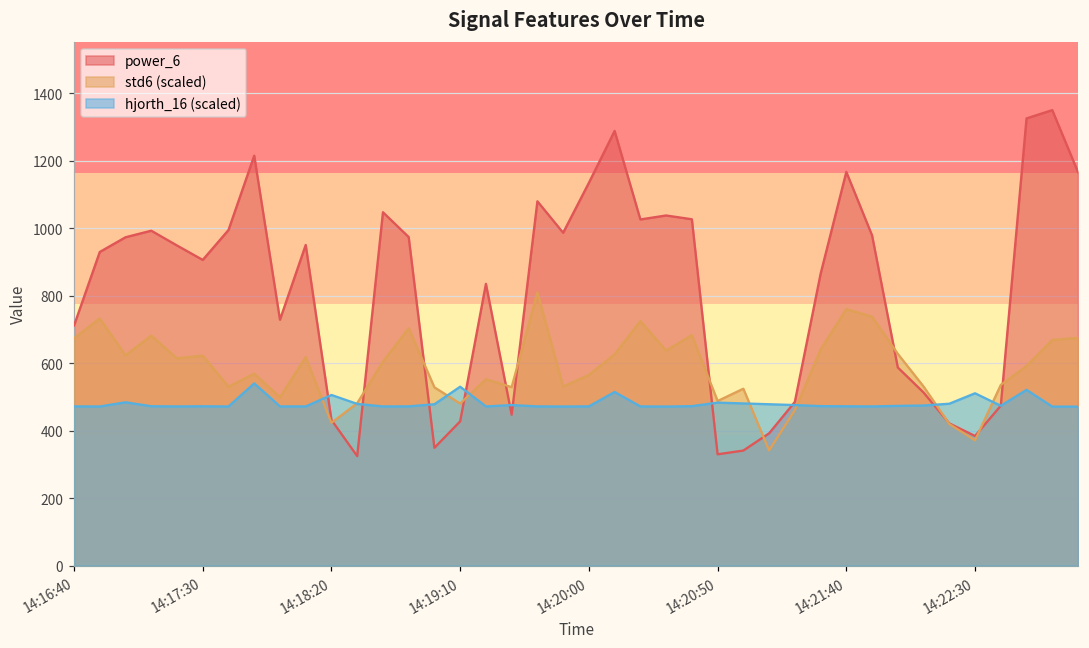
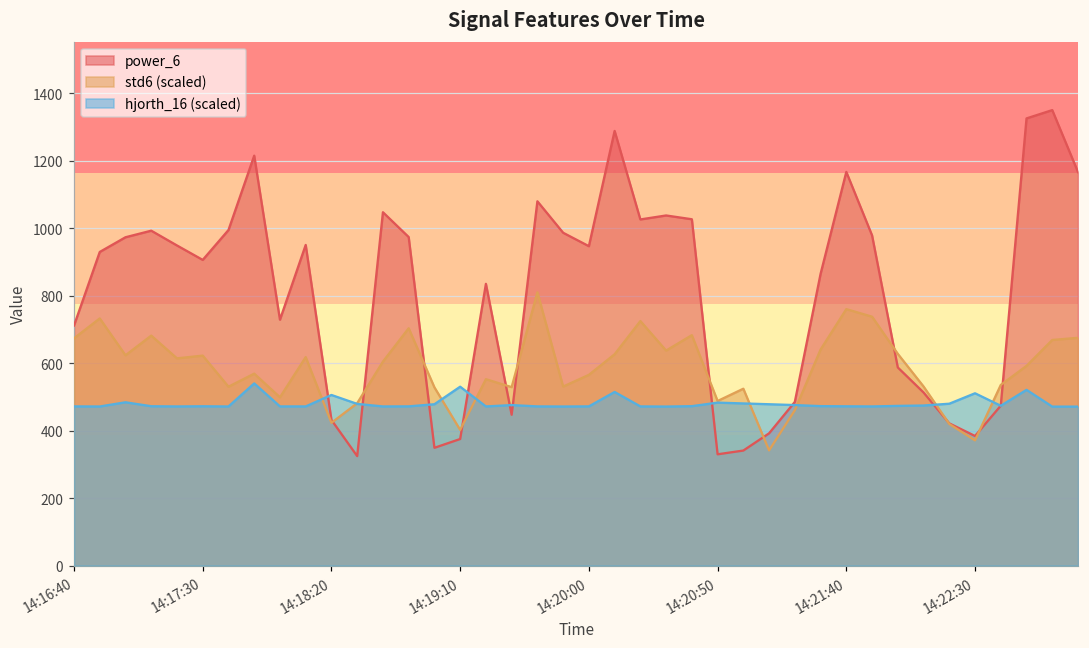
  {
    "power_6": {
      "14:16:40": 710,
      "14:17:30": 910,
      "14:18:20": 430,
-     "14:19:10": 430,
-     "14:20:00": 1130,
+     "14:19:10": 380,
+     "14:20:00": 950,
      "14:20:50": 330,
      "14:21:40": 1170,
      "14:22:30": 380
    },
    "std6 (scaled)": {
      "14:16:40": 670,
      "14:17:30": 620,
      "14:18:20": 420,
-     "14:19:10": 480,
+     "14:19:10": 400,
      "14:20:00": 570,
      "14:21:40": 760,
      "14:22:30": 370
    },
    "hjorth_16 (scaled)": {
      "14:16:40": 470,
      "14:17:30": 470,
      "14:18:20": 510,
      "14:19:10": 530,
      "14:20:00": 470,
      "14:21:40": 470,
      "14:22:30": 510
    }
  }
